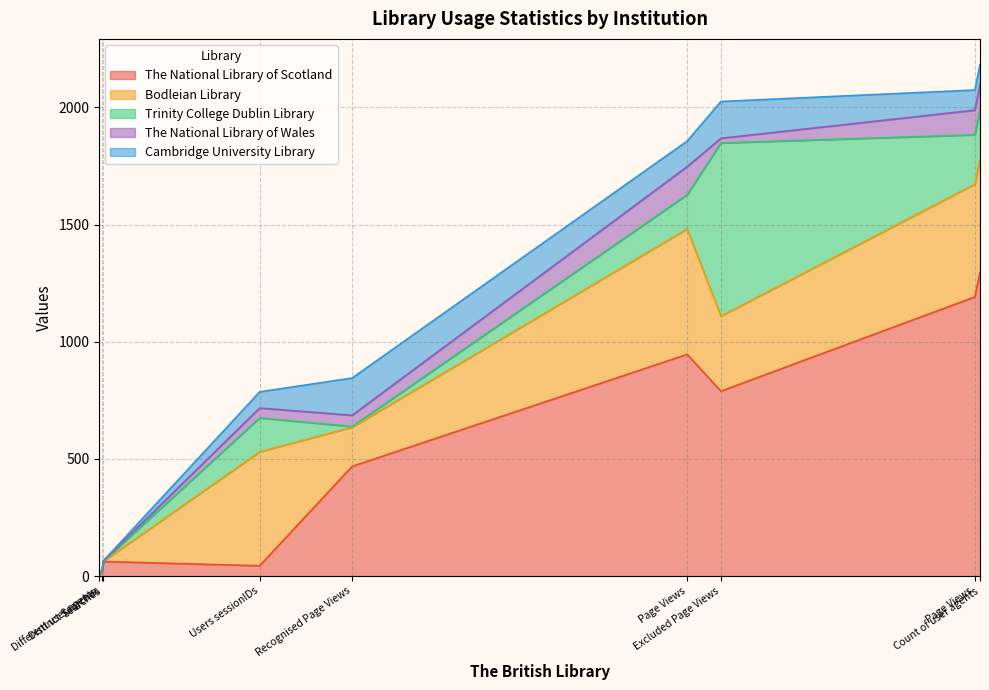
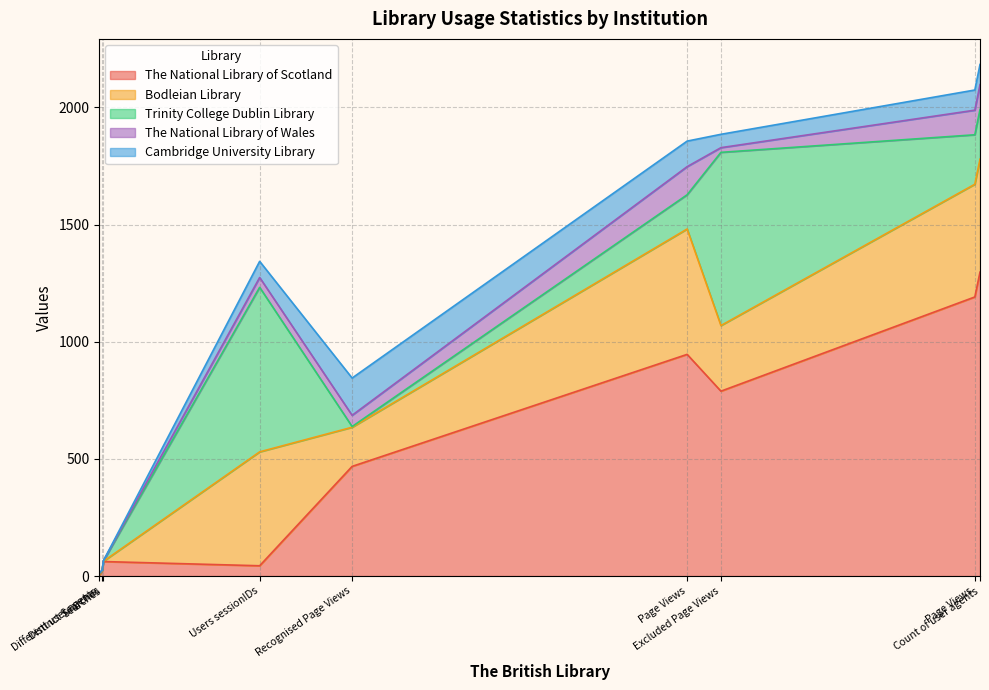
  {
    "The National Library of Scotland": {
      "Users sessionIDs": 40,
      "Recognised Page Views": 470,
      "Excluded Page Views": 790,
      "Count of user agents": 1300
    },
    "Bodleian Library": {
      "Users sessionIDs": 490,
-     "Excluded Page Views": 320,
+     "Excluded Page Views": 280,
      "Count of user agents": 480
    },
    "Trinity College Dublin Library": {
-     "Users sessionIDs": 150,
+     "Users sessionIDs": 700,
      "Excluded Page Views": 740,
      "Count of user agents": 210
    },
    "The National Library of Wales": {
      "Users sessionIDs": 40,
      "Recognised Page Views": 50,
      "Excluded Page Views": 20,
      "Count of user agents": 110
    },
    "Cambridge University Library": {
      "Users sessionIDs": 70,
      "Recognised Page Views": 160,
-     "Excluded Page Views": 160,
+     "Excluded Page Views": 60,
      "Count of user agents": 90
    }
  }
